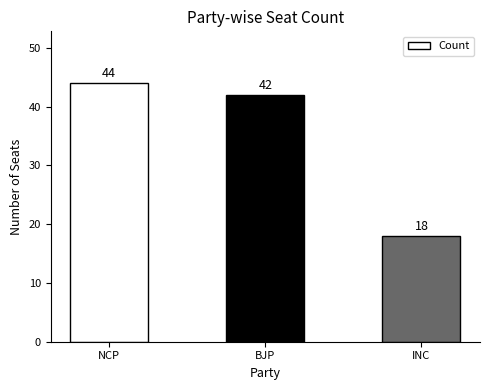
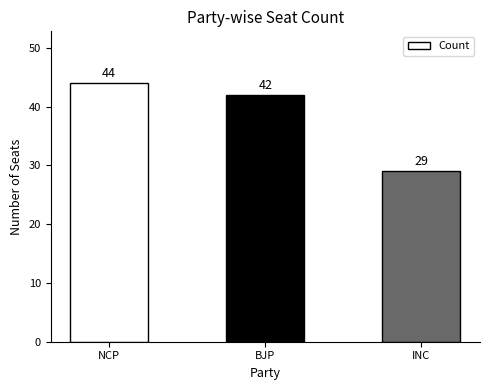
  {
    "NCP": 44,
    "BJP": 42,
-   "INC": 18
+   "INC": 29
  }
